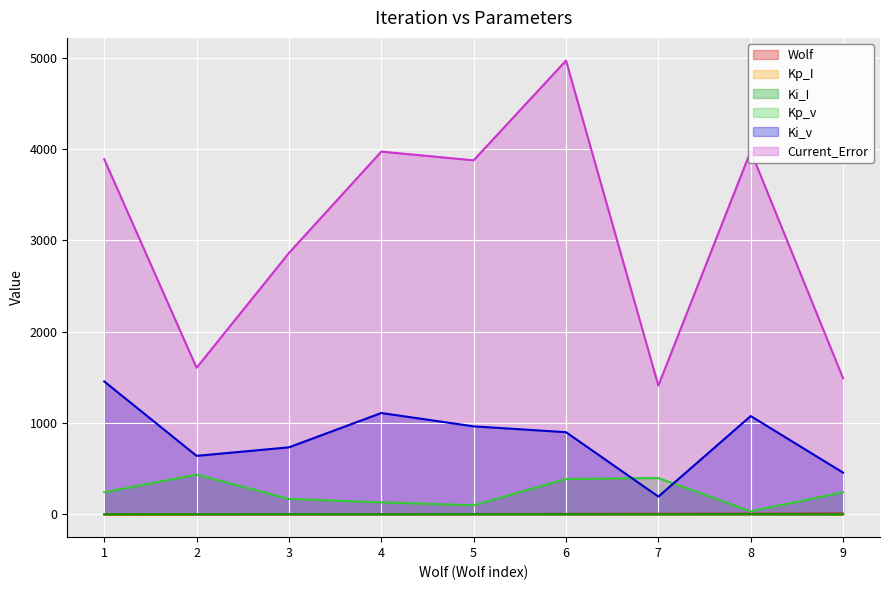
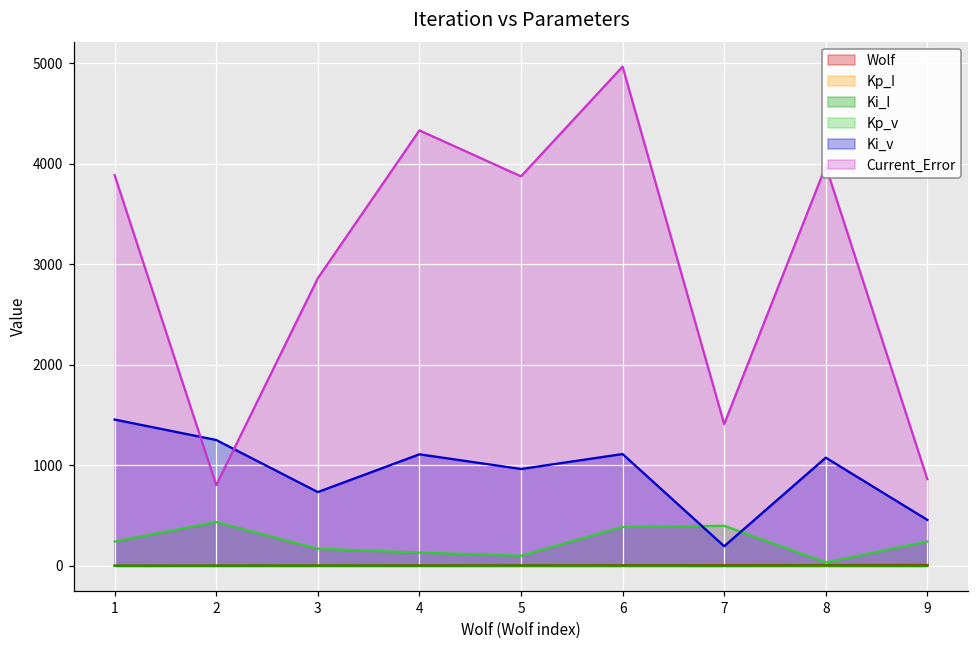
  {
    "Ki_v": {
      "1": 1500,
-     "2": 600,
+     "2": 1300,
      "3": 700,
      "4": 1100,
      "5": 1000,
-     "6": 900,
+     "6": 1100,
      "7": 200,
      "8": 1100,
      "9": 500
    },
    "Current_Error": {
      "1": 3900,
-     "2": 1600,
+     "2": 800,
      "3": 2900,
-     "4": 4000,
+     "4": 4300,
      "5": 3900,
      "6": 5000,
      "7": 1400,
-     "9": 1500
+     "9": 900
    }
  }
